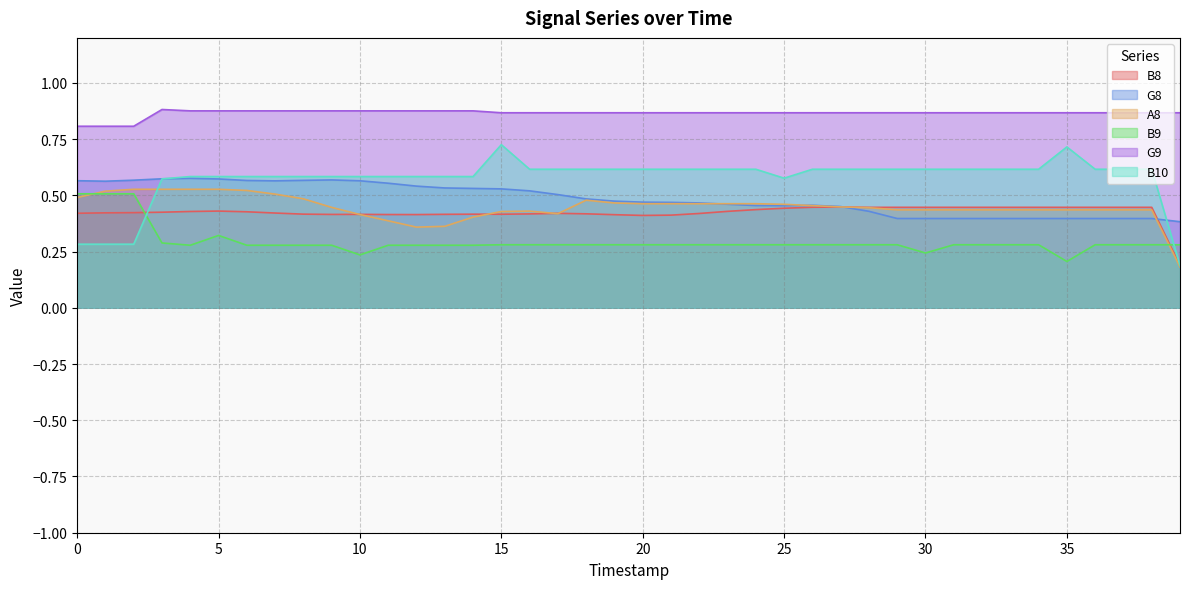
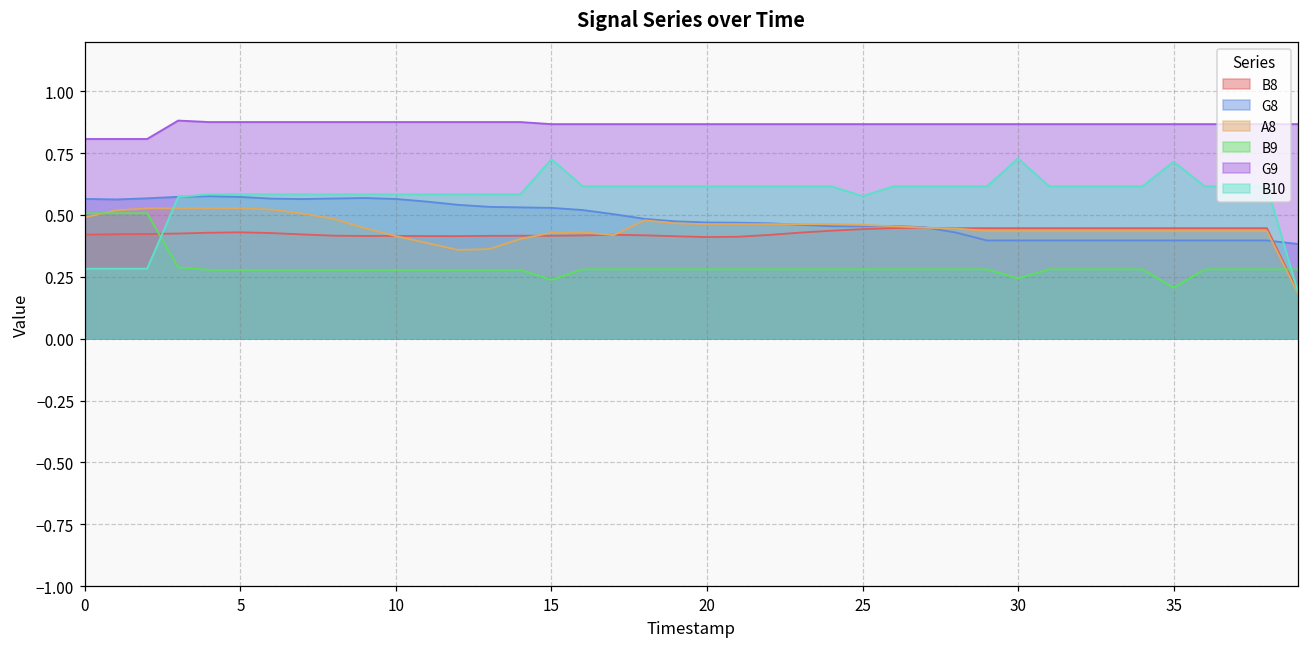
  {
    "B9": {
      "0": 0.51,
-     "5": 0.32,
-     "10": 0.24,
-     "15": 0.28,
+     "5": 0.28,
+     "10": 0.28,
+     "15": 0.24,
      "20": 0.28,
      "25": 0.28,
      "30": 0.24,
      "35": 0.21
    },
    "B10": {
      "0": 0.28,
      "10": 0.58,
      "15": 0.73,
      "20": 0.62,
      "25": 0.58,
-     "30": 0.62,
+     "30": 0.73,
      "35": 0.72
    }
  }
